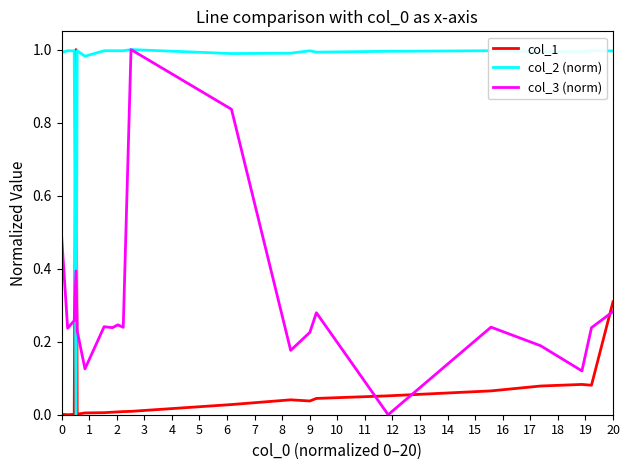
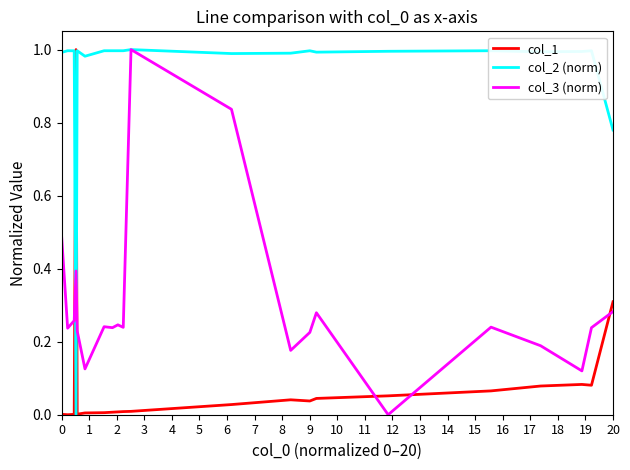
  {
    "col_1": {
      "0": 0.00,
      "20": 0.31
    },
    "col_2 (norm)": {
      "0": 0.99,
-     "20": 1.00
+     "20": 0.78
    },
    "col_3 (norm)": {
      "0": 0.49,
      "20": 0.28
    }
  }
